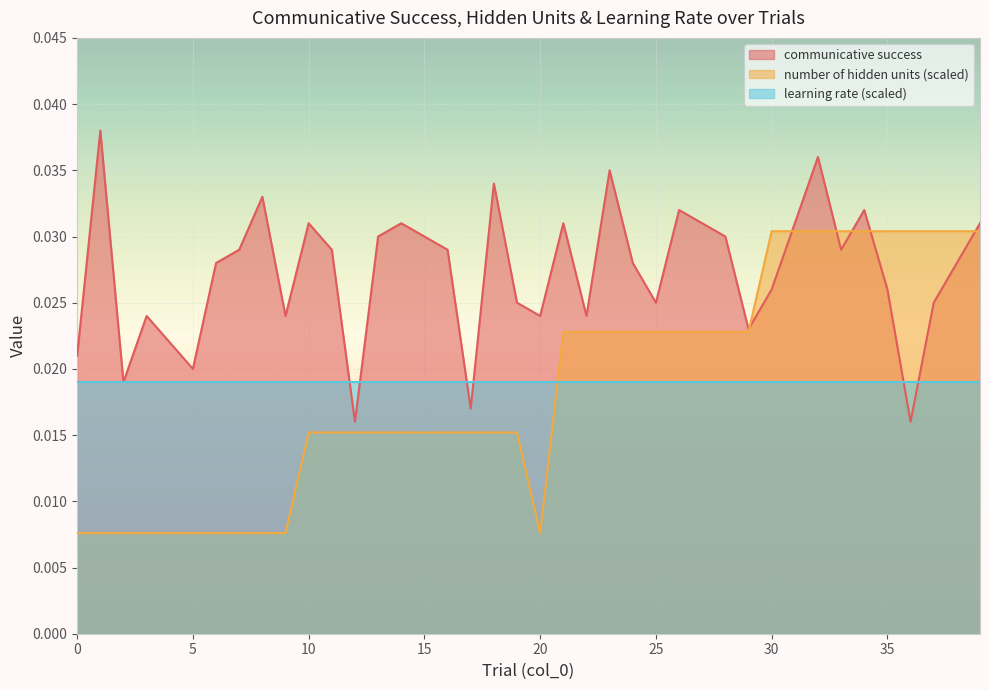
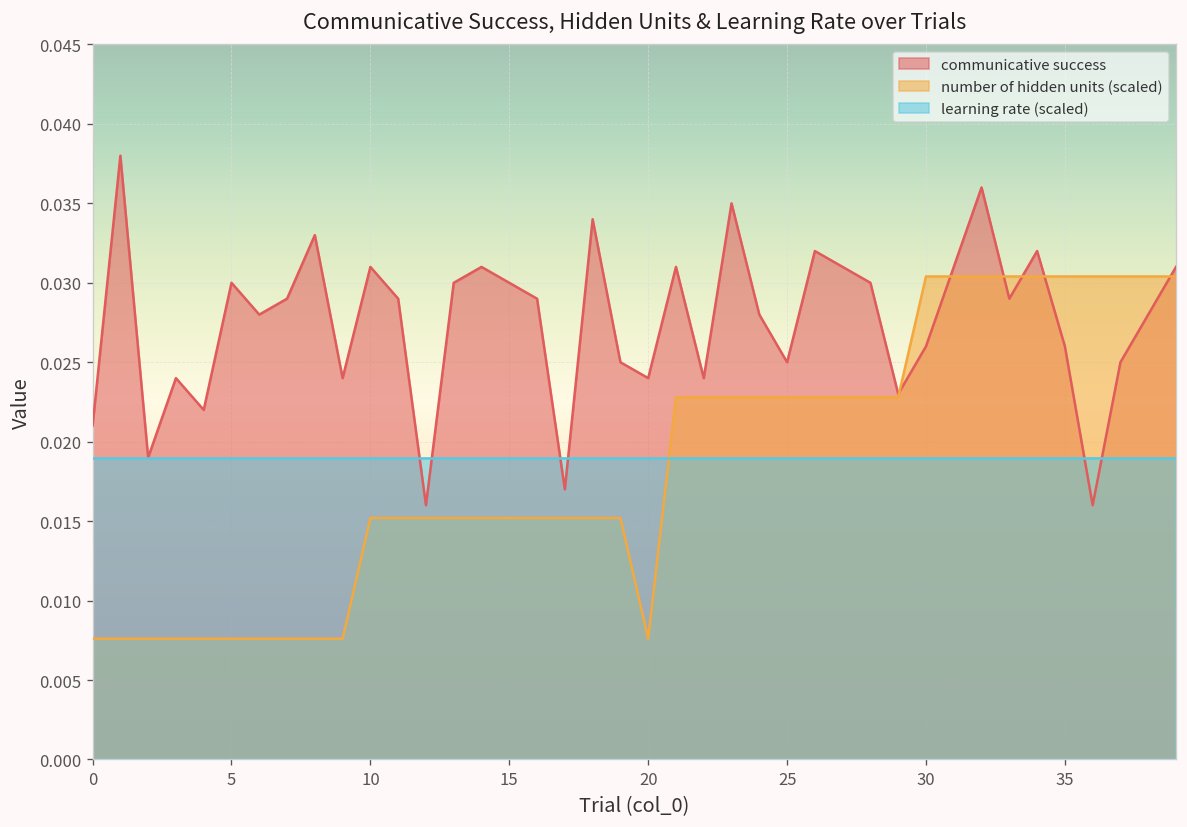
  {
    "communicative success": {
      "0": 0.0210,
-     "5": 0.02,
+     "5": 0.03,
      "10": 0.0310,
      "15": 0.03,
      "20": 0.0240,
      "25": 0.0250,
      "30": 0.0260,
      "35": 0.0260
    },
    "number of hidden units (scaled)": {
      "0": 0.0076,
      "5": 0.0076,
      "10": 0.0152,
      "15": 0.0152,
      "20": 0.0076,
      "25": 0.0228,
      "30": 0.0304,
      "35": 0.0304
    },
    "learning rate (scaled)": {
      "0": 0.0190,
      "5": 0.0190,
      "10": 0.0190,
      "15": 0.0190,
      "20": 0.0190,
      "25": 0.0190,
      "30": 0.0190,
      "35": 0.0190
    }
  }
